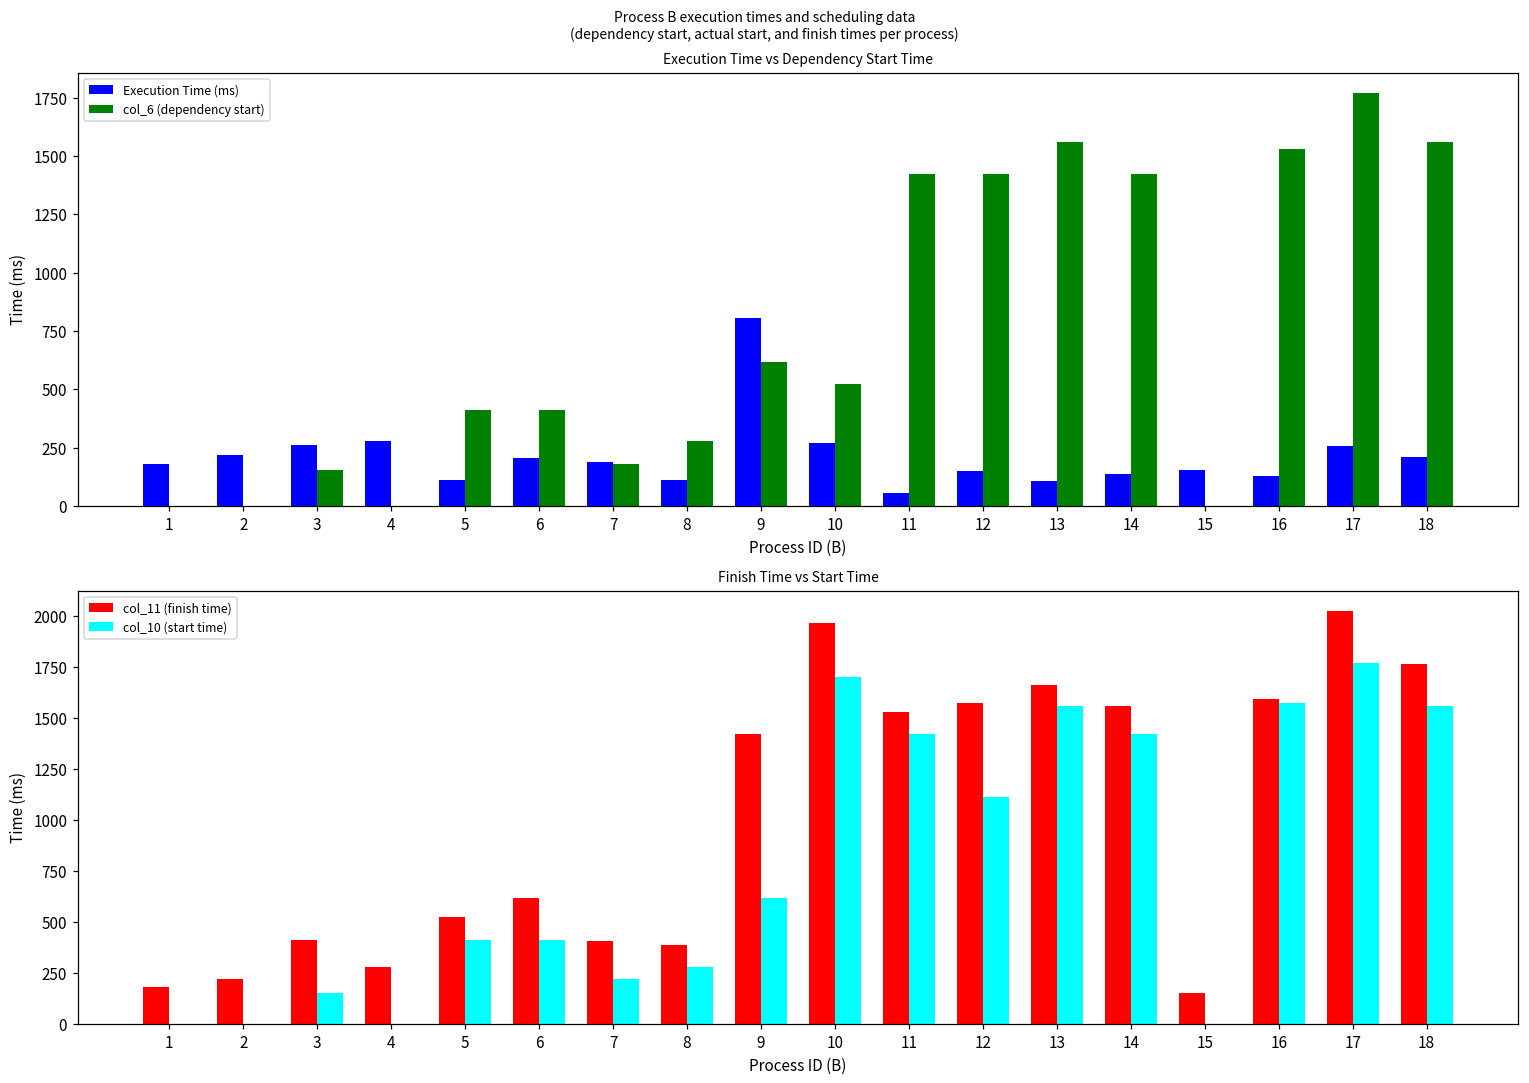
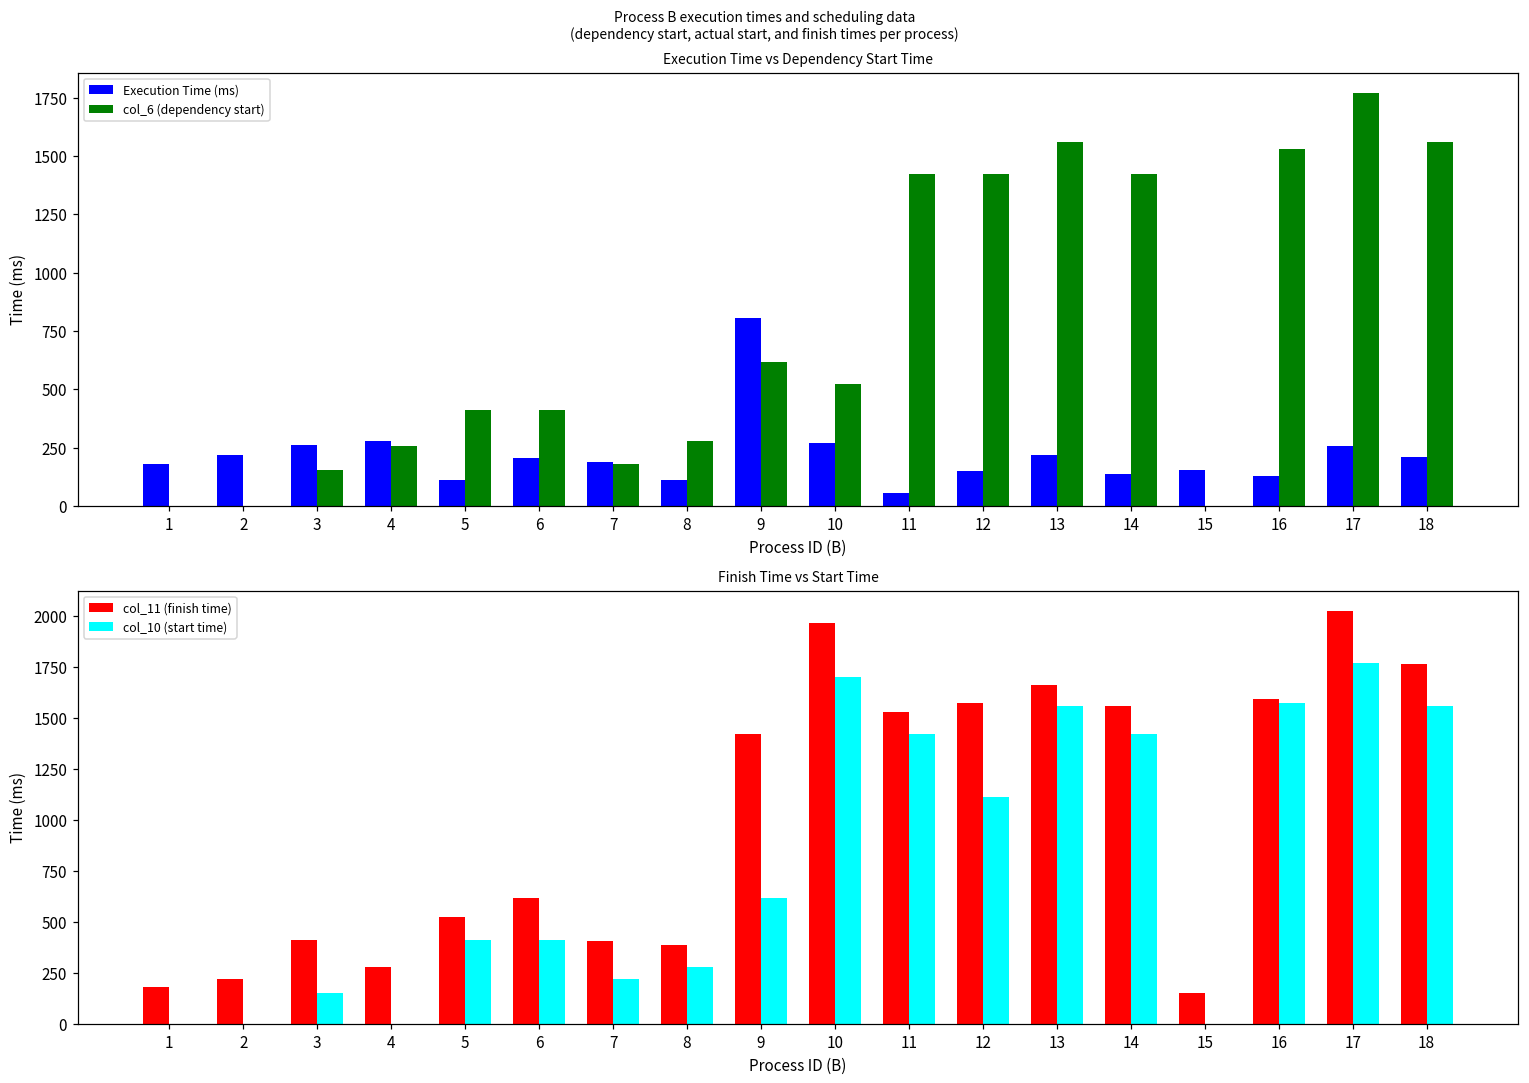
  {
    "Execution Time vs Dependency Start Time": {
      "Execution Time (ms)": {
        "1": 180,
        "2": 220,
        "3": 260,
        "4": 280,
        "5": 110,
        "6": 210,
        "7": 190,
        "8": 110,
        "9": 810,
        "10": 270,
        "11": 60,
        "12": 150,
-       "13": 110,
+       "13": 220,
        "14": 140,
        "15": 150,
        "16": 130,
        "17": 260,
        "18": 210
      },
      "col_6 (dependency start)": {
        "1": 0,
        "2": 0,
        "3": 150,
-       "4": 0,
+       "4": 260,
        "5": 410,
        "6": 410,
        "7": 180,
        "8": 280,
        "9": 620,
        "10": 520,
        "11": 1420,
        "12": 1420,
        "13": 1560,
        "14": 1420,
        "15": 0,
        "16": 1530,
        "17": 1770,
        "18": 1560
      }
    },
    "Finish Time vs Start Time": {
      "col_11 (finish time)": {
        "1": 180,
        "2": 220,
        "3": 410,
        "4": 280,
        "5": 520,
        "6": 620,
        "7": 410,
        "8": 390,
        "9": 1420,
        "10": 1970,
        "11": 1530,
        "12": 1570,
        "13": 1670,
        "14": 1560,
        "15": 150,
        "16": 1590,
        "17": 2030,
        "18": 1770
      },
      "col_10 (start time)": {
        "3": 150,
        "5": 410,
        "6": 410,
        "7": 220,
        "8": 280,
        "9": 620,
        "10": 1700,
        "11": 1420,
        "12": 1110,
        "13": 1560,
        "14": 1420,
        "16": 1570,
        "17": 1770,
        "18": 1560
      }
    }
  }
